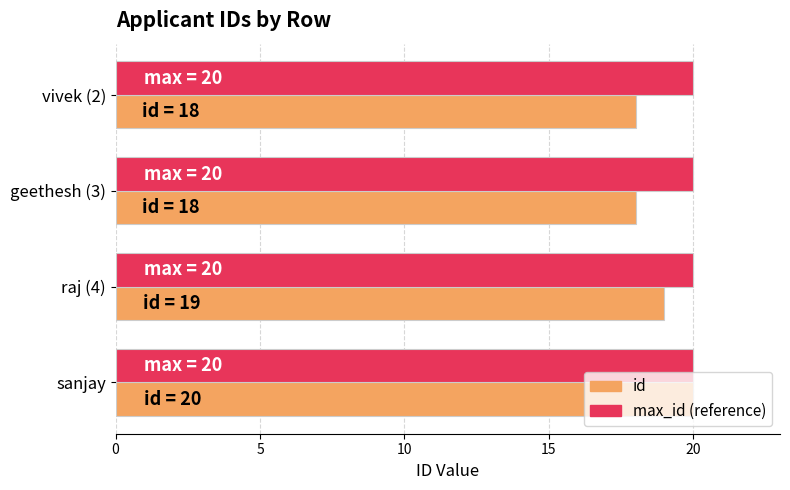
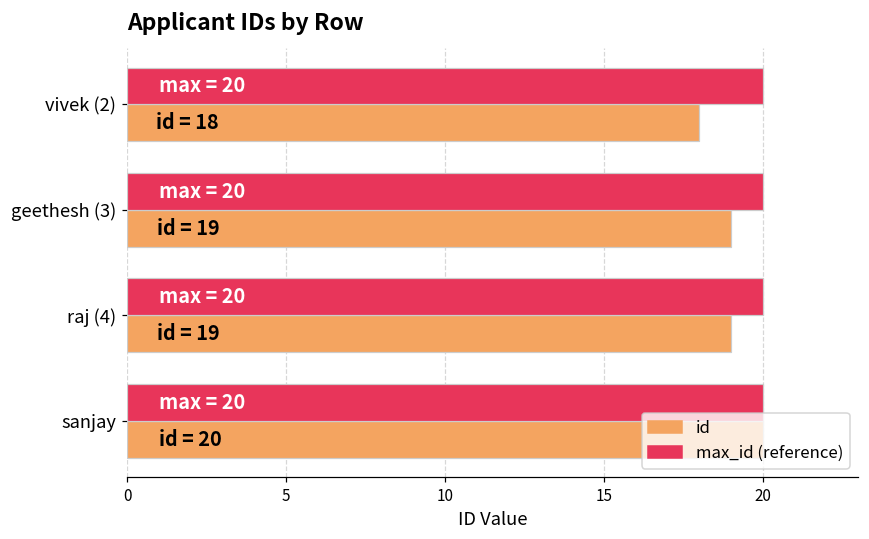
  {
    "id": {
      "vivek (2)": 18,
-     "geethesh (3)": 18,
+     "geethesh (3)": 19,
      "raj (4)": 19
    },
    "max_id (reference)": {
      "vivek (2)": 20,
      "geethesh (3)": 20,
      "raj (4)": 20,
      "sanjay": 20
    }
  }
